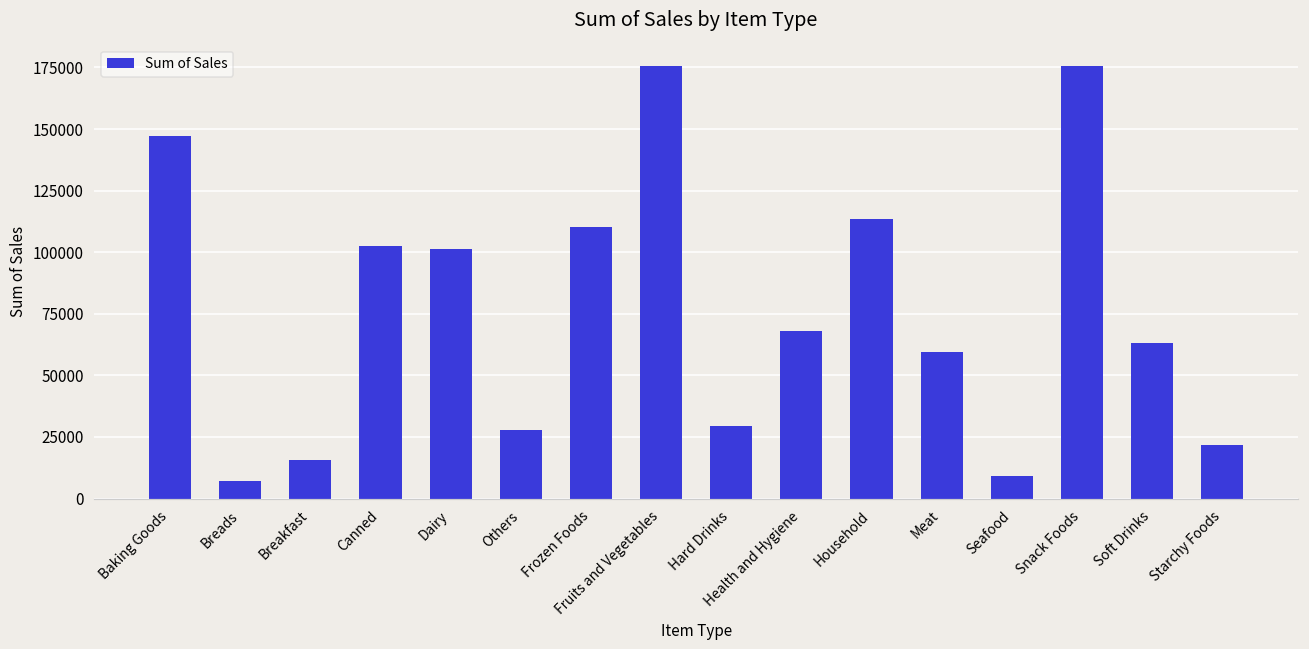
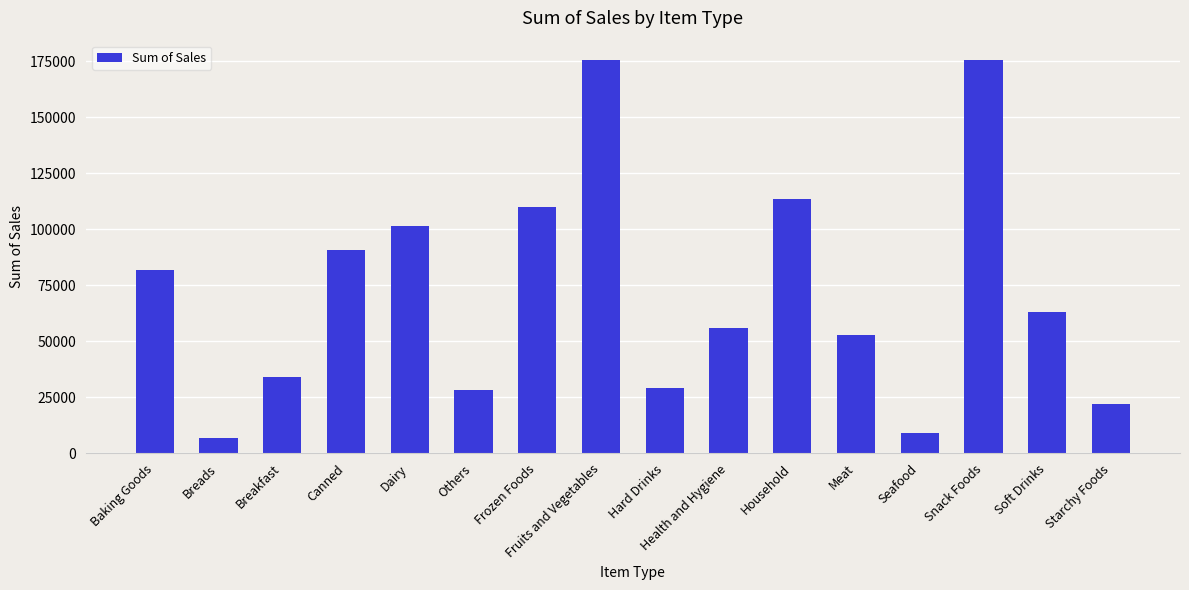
  {
-   "Baking Goods": 147000,
+   "Baking Goods": 82000,
    "Breads": 7000,
-   "Breakfast": 16000,
-   "Canned": 102000,
+   "Breakfast": 34000,
+   "Canned": 91000,
    "Dairy": 101000,
    "Others": 28000,
    "Frozen Foods": 110000,
    "Fruits and Vegetables": 175000,
    "Hard Drinks": 29000,
-   "Health and Hygiene": 68000,
+   "Health and Hygiene": 56000,
    "Household": 114000,
-   "Meat": 59000,
+   "Meat": 53000,
    "Seafood": 9000,
    "Snack Foods": 175000,
    "Soft Drinks": 63000,
    "Starchy Foods": 22000
  }
